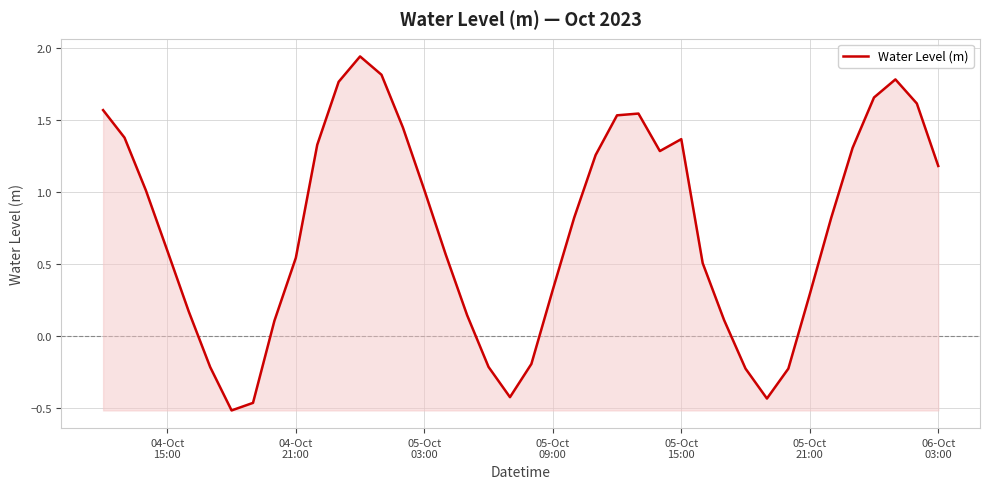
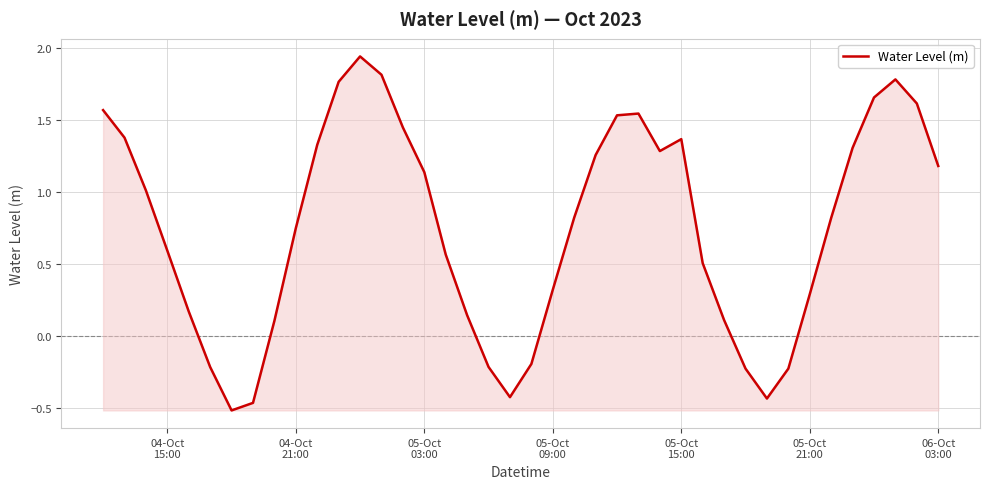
  {
    "04-Oct 15:00": 0.59,
-   "04-Oct 21:00": 0.54,
-   "05-Oct 03:00": 1.02,
+   "04-Oct 21:00": 0.75,
+   "05-Oct 03:00": 1.14,
    "05-Oct 09:00": 0.32,
    "05-Oct 15:00": 1.37,
    "05-Oct 21:00": 0.29,
    "06-Oct 03:00": 1.18
  }
